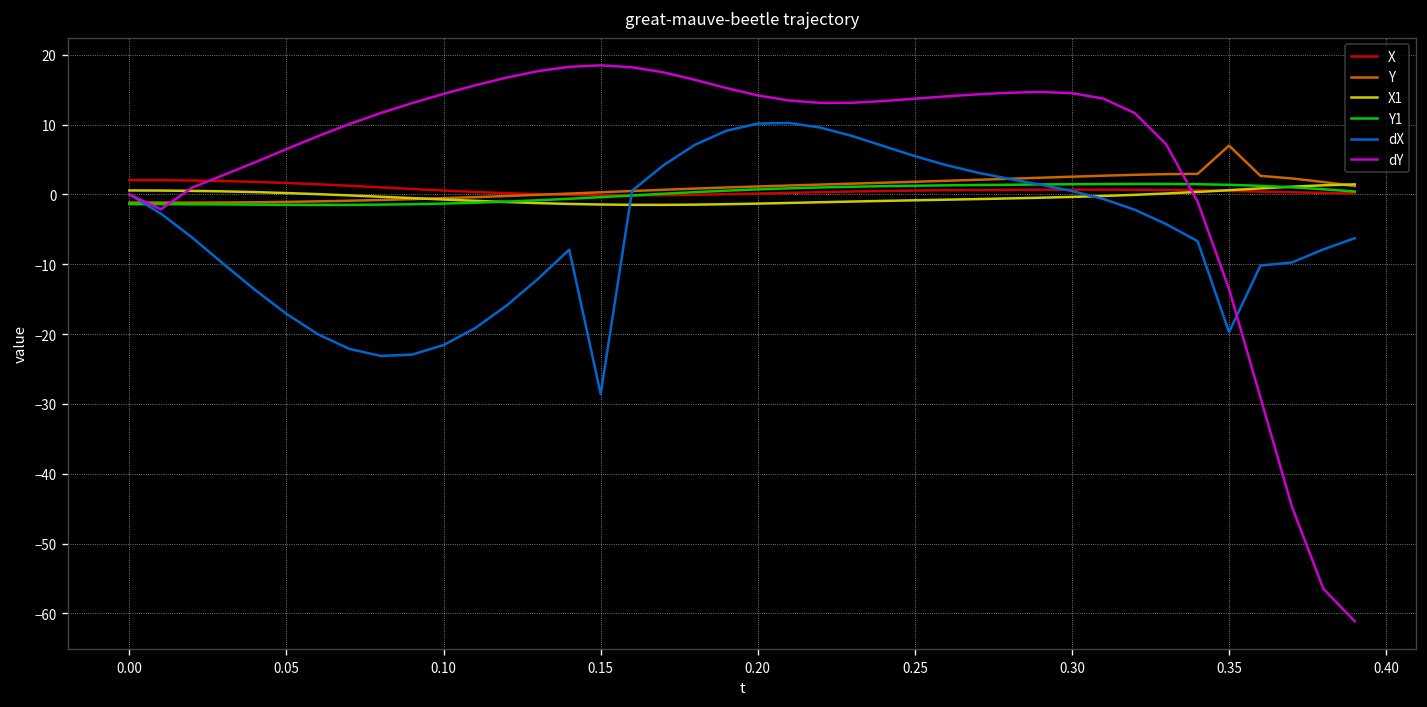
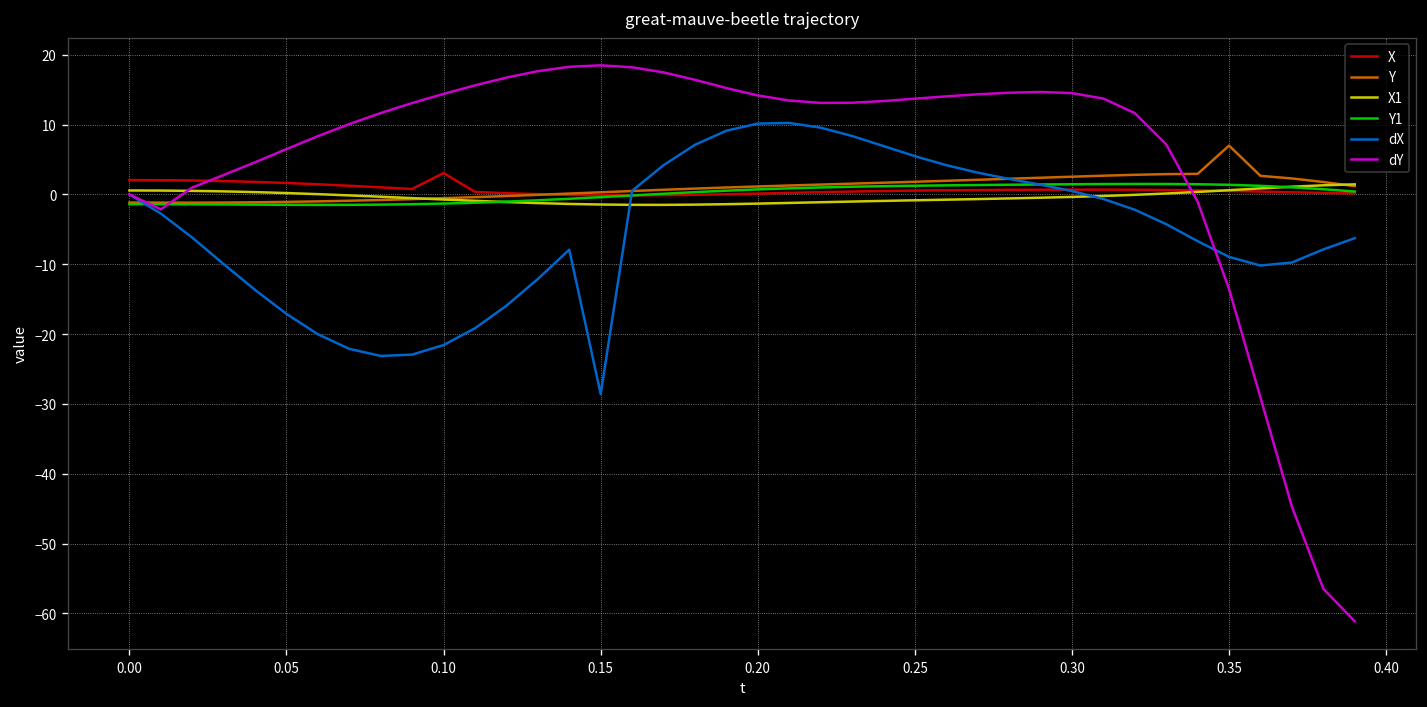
  {
    "X": {
      "0.00": 2,
      "0.05": 2,
-     "0.10": 1,
+     "0.10": 3,
      "0.20": 0,
      "0.25": 1
    },
    "Y": {
      "0.25": 2,
      "0.30": 3,
      "0.35": 7
    },
    "X1": {
      "0.00": 1,
      "0.05": 0,
      "0.15": -1,
      "0.20": -1,
      "0.25": -1,
      "0.30": 0
    },
    "Y1": {
      "0.10": -1,
      "0.25": 1,
      "0.30": 1,
      "0.35": 1
    },
    "dX": {
      "0.05": -17,
      "0.10": -22,
      "0.15": -29,
      "0.20": 10,
      "0.25": 5,
-     "0.35": -20
+     "0.35": -9
    },
    "dY": {
      "0.05": 6,
      "0.10": 14,
      "0.15": 18,
      "0.20": 14,
      "0.25": 14,
      "0.30": 15,
      "0.35": -14
    }
  }
